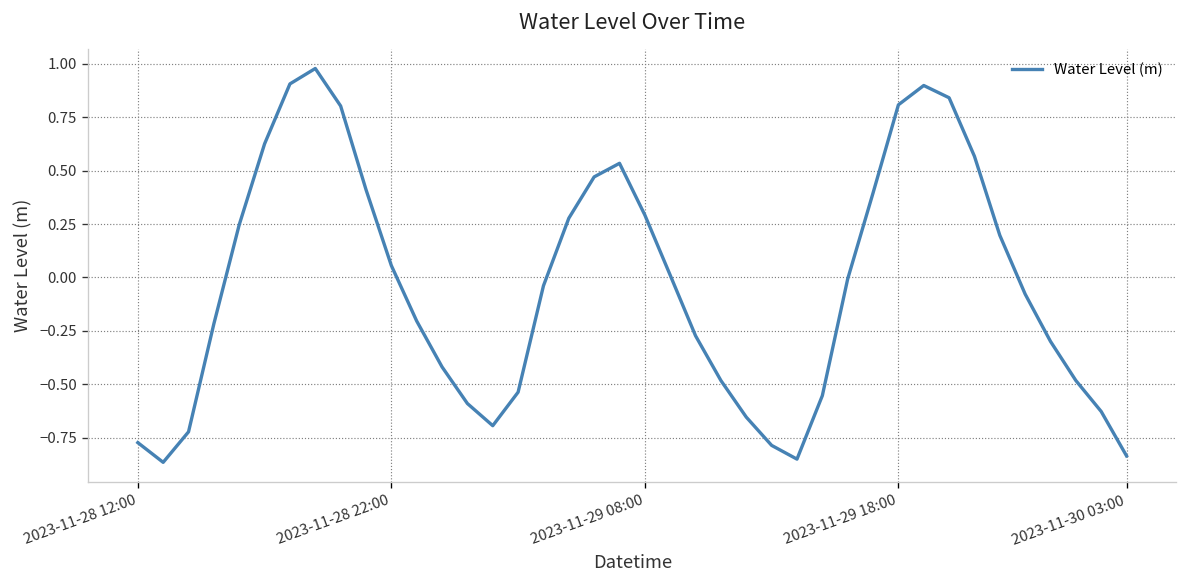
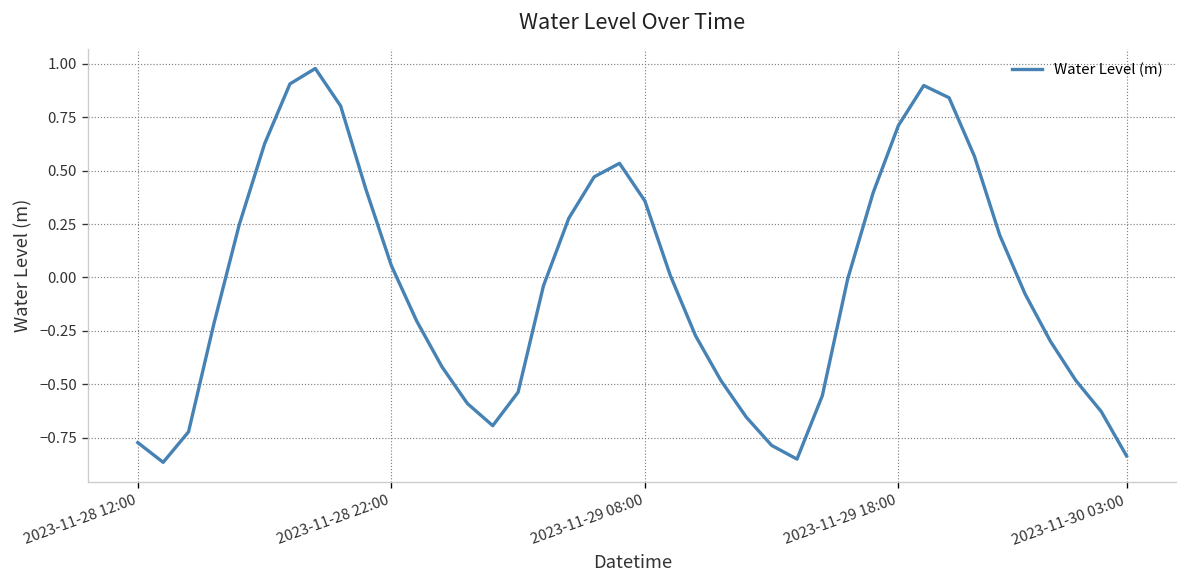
  {
    "2023-11-28 12:00": -0.77,
    "2023-11-28 22:00": 0.06,
-   "2023-11-29 08:00": 0.29,
-   "2023-11-29 18:00": 0.81,
+   "2023-11-29 08:00": 0.36,
+   "2023-11-29 18:00": 0.71,
    "2023-11-30 03:00": -0.84
  }
